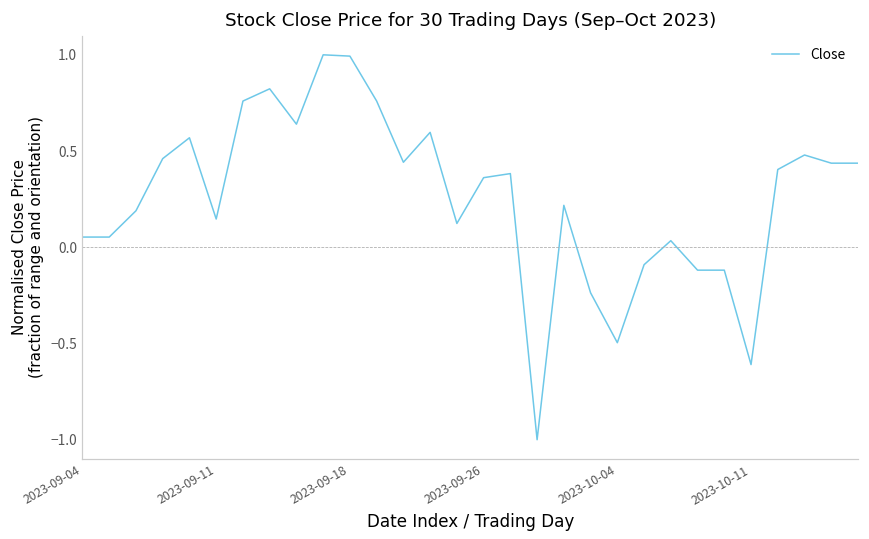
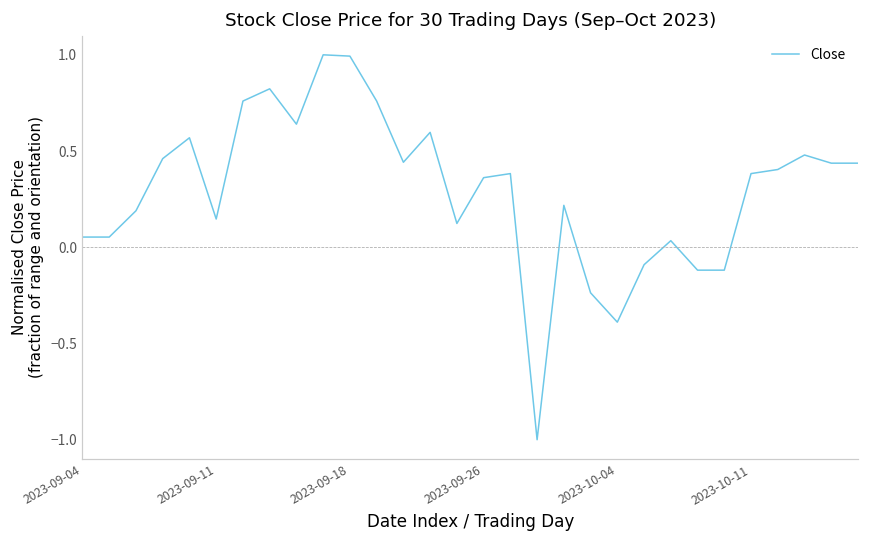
  {
    "2023-09-04": 0.05,
    "2023-09-11": 0.15,
    "2023-09-18": 0.99,
    "2023-09-26": 0.36,
-   "2023-10-04": -0.50,
-   "2023-10-11": -0.61
+   "2023-10-04": -0.39,
+   "2023-10-11": 0.38
  }
